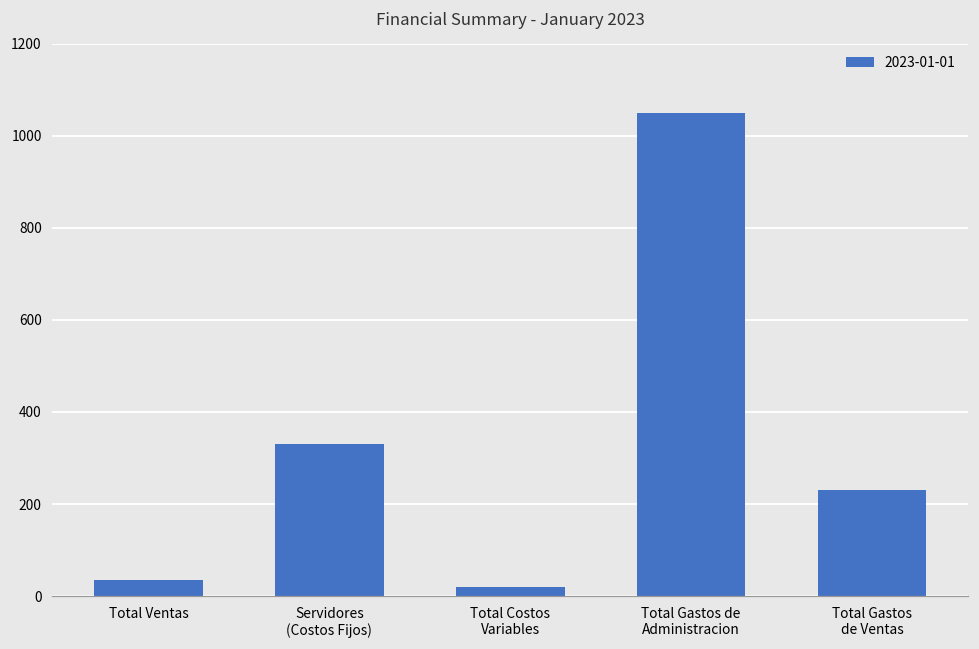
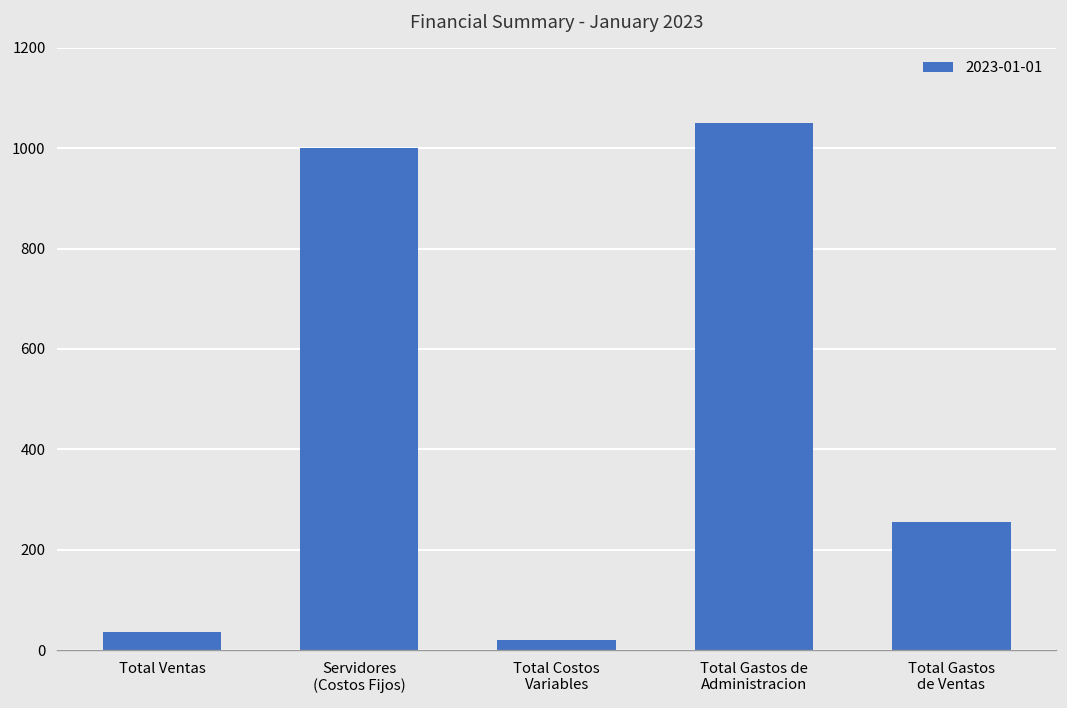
  {
    "Total Ventas": 40,
-   "Servidores (Costos Fijos)": 330,
+   "Servidores (Costos Fijos)": 1000,
    "Total Costos Variables": 20,
    "Total Gastos de Administracion": 1050,
-   "Total Gastos de Ventas": 230
+   "Total Gastos de Ventas": 260
  }
